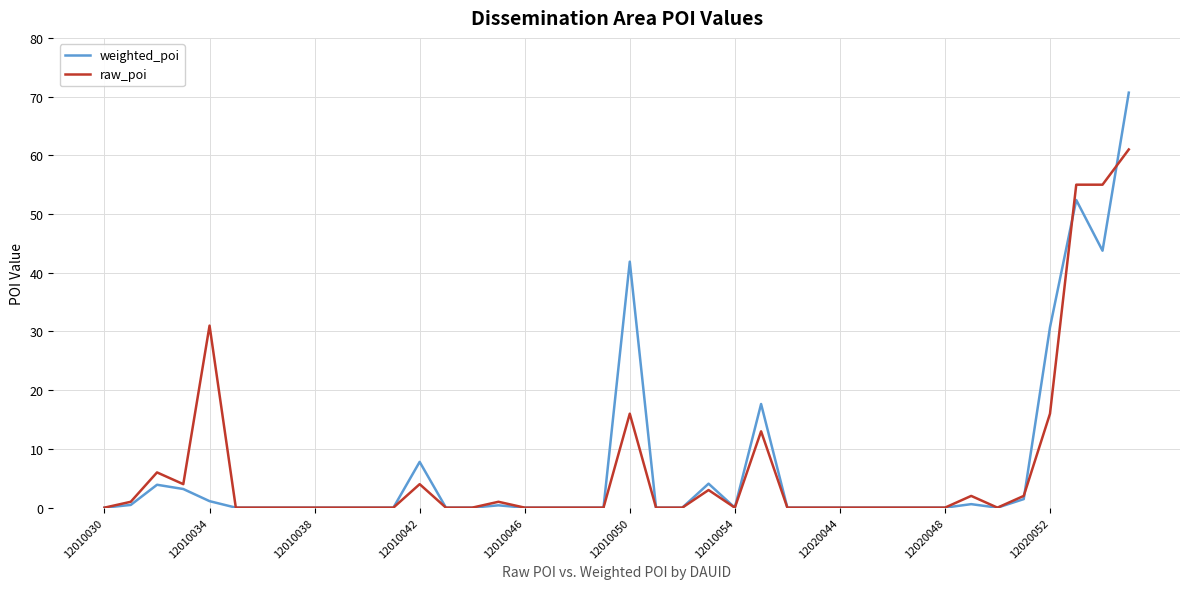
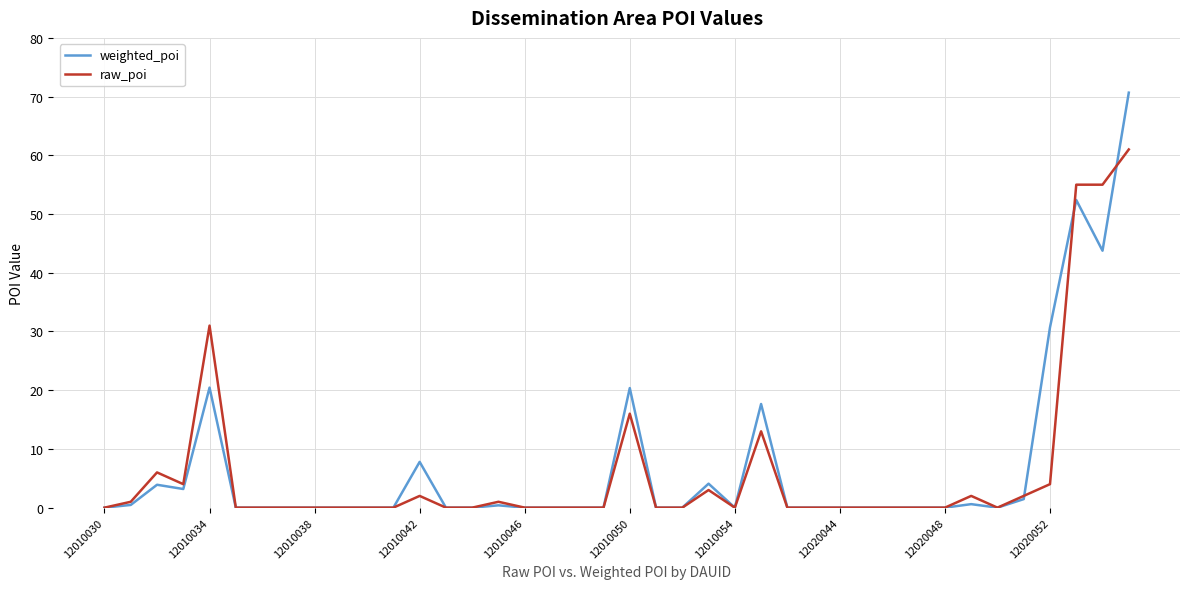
  {
    "weighted_poi": {
-     "12010034": 1,
+     "12010034": 20,
      "12010042": 8,
-     "12010050": 42,
+     "12010050": 20,
      "12020052": 31
    },
    "raw_poi": {
      "12010034": 31,
-     "12010042": 4,
+     "12010042": 2,
      "12010050": 16,
-     "12020052": 16
+     "12020052": 4
    }
  }
